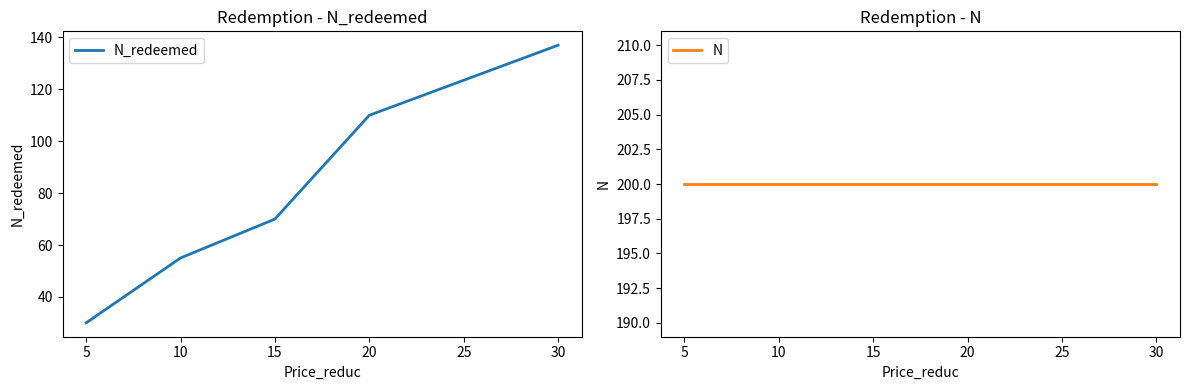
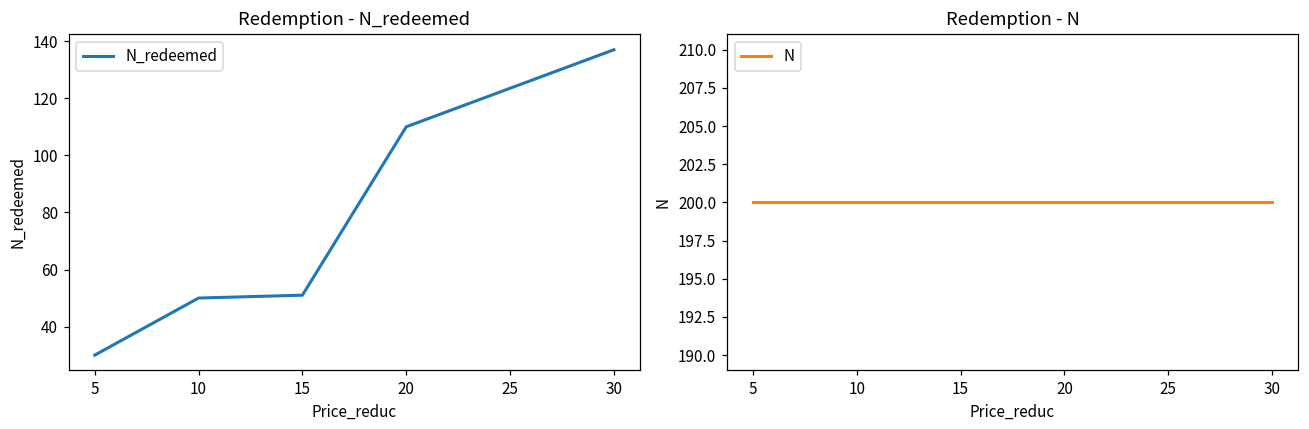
  {
    "Redemption - N_redeemed": {
      "5": 30,
-     "10": 55,
-     "15": 70,
+     "10": 50,
+     "15": 51,
      "20": 110,
      "30": 137
    },
    "Redemption - N": {
      "5": 200.0,
      "10": 200.0,
      "15": 200.0,
      "20": 200.0,
      "30": 200.0
    }
  }
